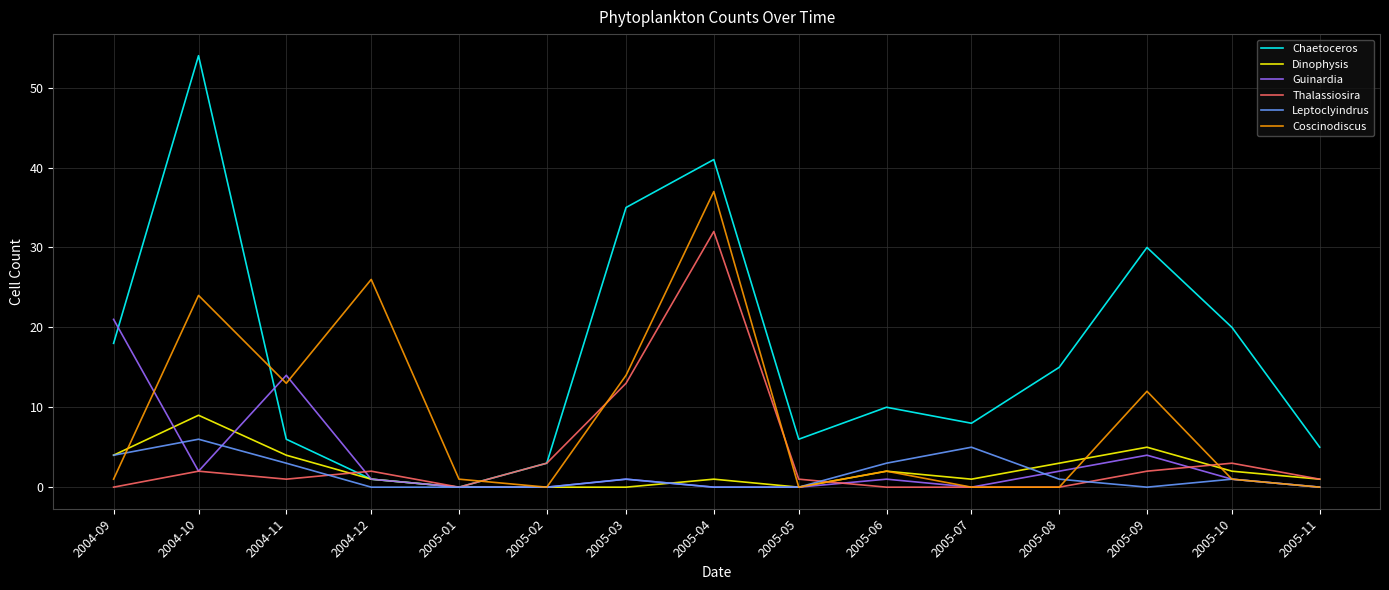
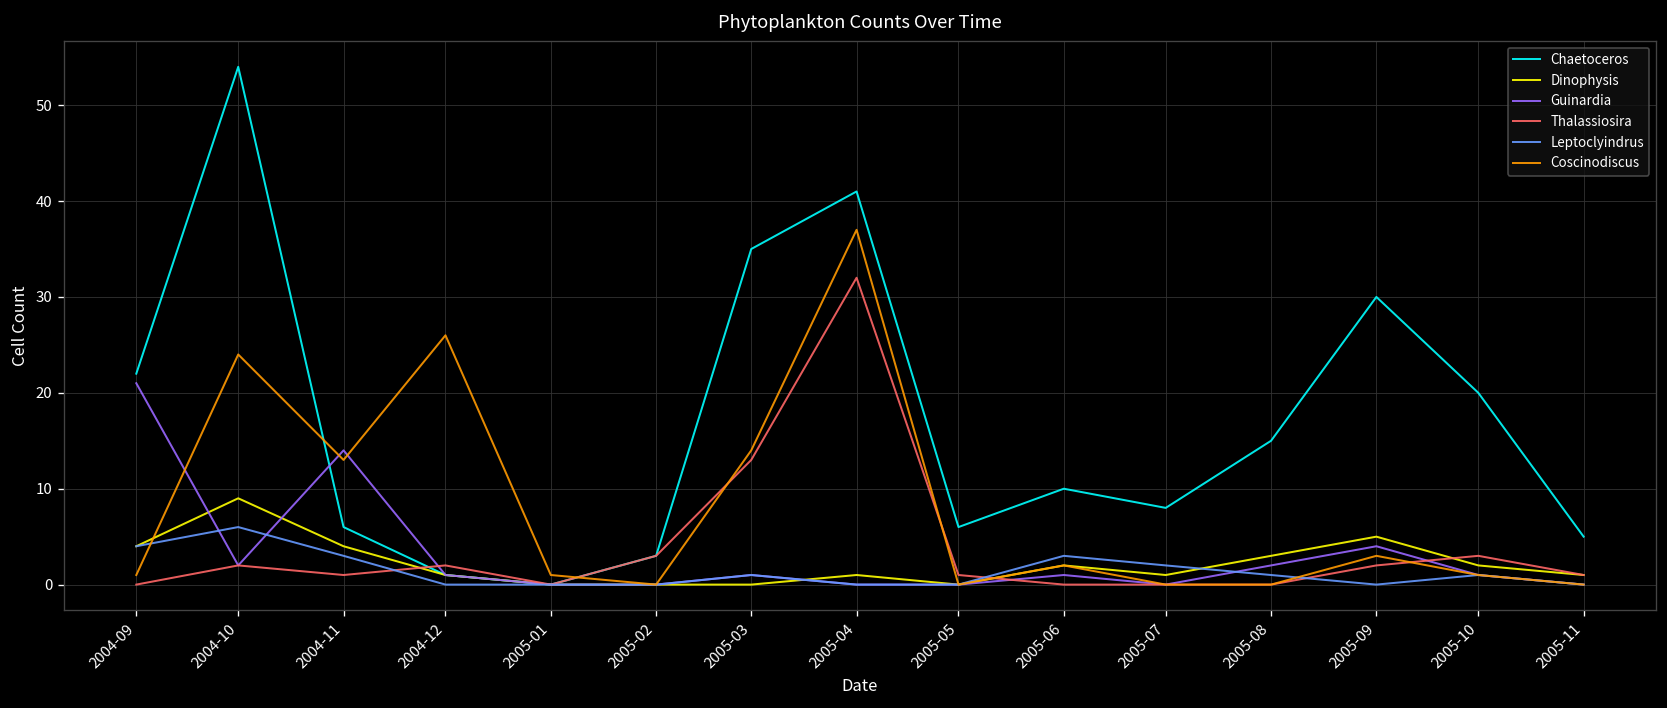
  {
    "Chaetoceros": {
-     "2004-09": 18,
+     "2004-09": 22,
      "2004-10": 54,
      "2004-11": 6,
      "2005-03": 35,
      "2005-04": 41,
      "2005-05": 6,
      "2005-06": 10,
      "2005-07": 8,
      "2005-08": 15,
      "2005-09": 30,
      "2005-10": 20,
      "2005-11": 5
    },
    "Dinophysis": {
      "2004-10": 9,
      "2004-11": 4,
      "2005-03": 0,
      "2005-04": 1,
      "2005-07": 1,
      "2005-08": 3,
      "2005-09": 5,
      "2005-10": 2
    },
    "Guinardia": {
      "2004-09": 21,
      "2004-11": 14,
      "2005-06": 1,
      "2005-08": 2,
      "2005-09": 4
    },
    "Thalassiosira": {
      "2004-09": 0,
      "2004-11": 1,
      "2004-12": 2,
      "2005-03": 13,
      "2005-04": 32,
      "2005-05": 1,
      "2005-06": 0,
      "2005-09": 2,
      "2005-10": 3
    },
    "Leptoclyindrus": {
      "2004-10": 6,
      "2004-11": 3,
      "2004-12": 0,
      "2005-06": 3,
-     "2005-07": 5,
+     "2005-07": 2,
      "2005-08": 1,
      "2005-09": 0
    },
    "Coscinodiscus": {
      "2004-09": 1,
      "2004-10": 24,
      "2004-11": 13,
      "2004-12": 26,
      "2005-01": 1,
      "2005-03": 14,
      "2005-04": 37,
-     "2005-09": 12
+     "2005-09": 3
    }
  }
